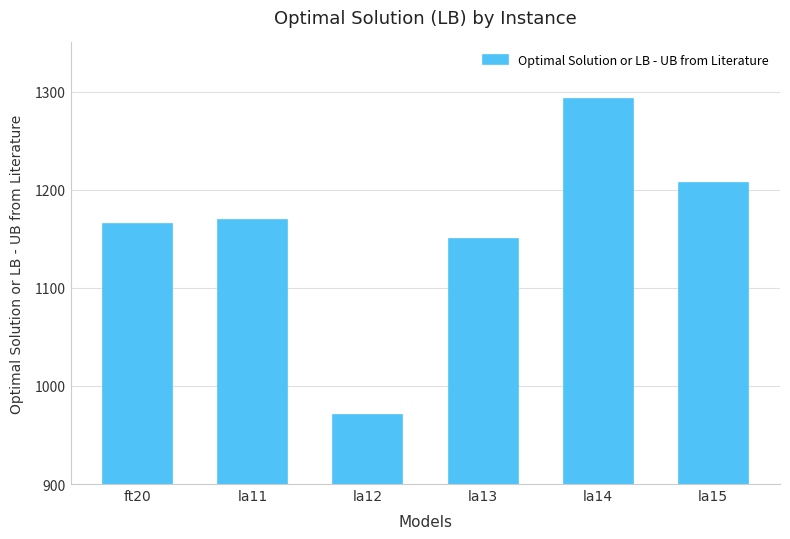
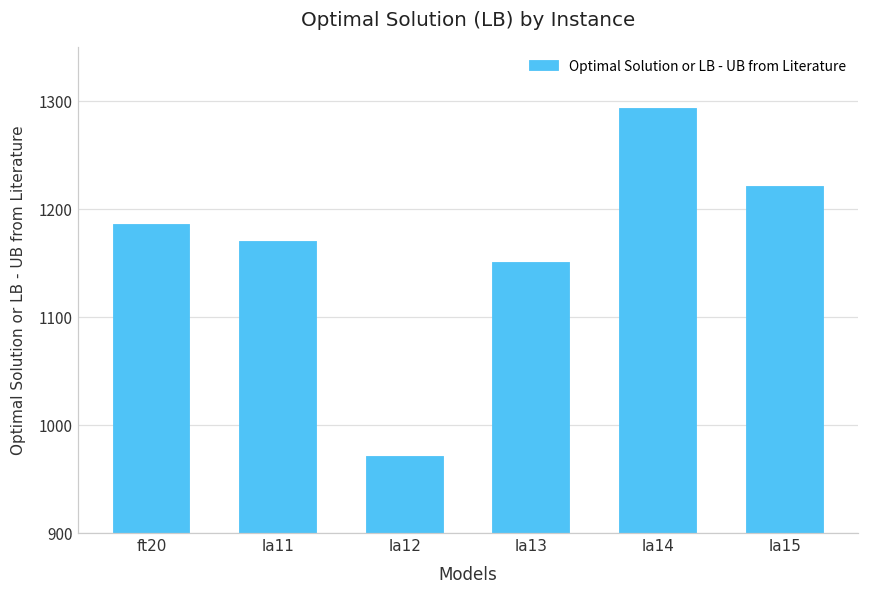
  {
-   "ft20": 1170,
+   "ft20": 1190,
    "la11": 1170,
    "la12": 970,
    "la13": 1150,
    "la14": 1290,
-   "la15": 1210
+   "la15": 1220
  }
